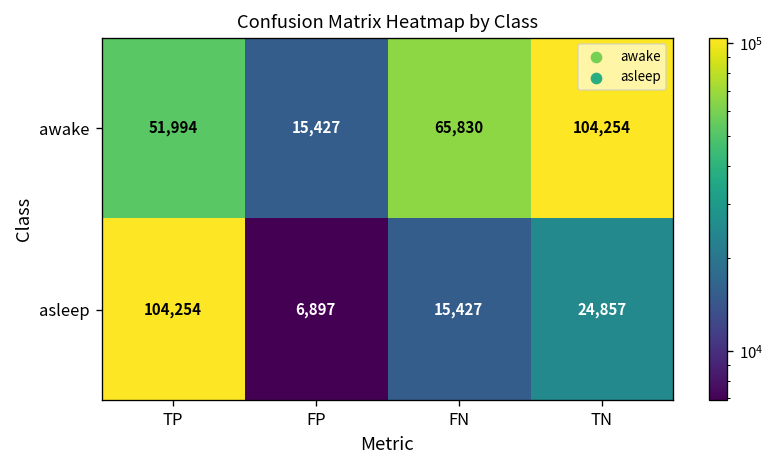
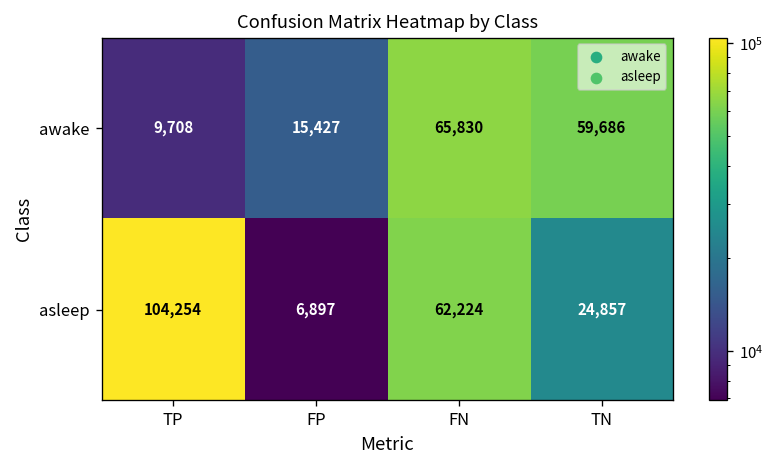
  {
    "awake": {
-     "TP": "51,994",
+     "TP": "9,708",
      "FP": "15,427",
      "FN": "65,830",
-     "TN": "104,254"
+     "TN": "59,686"
    },
    "asleep": {
      "TP": "104,254",
      "FP": "6,897",
-     "FN": "15,427",
+     "FN": "62,224",
      "TN": "24,857"
    }
  }
